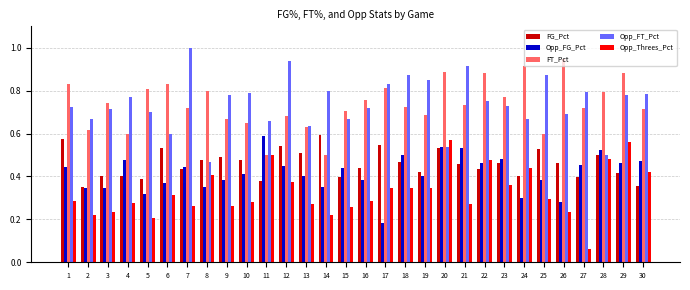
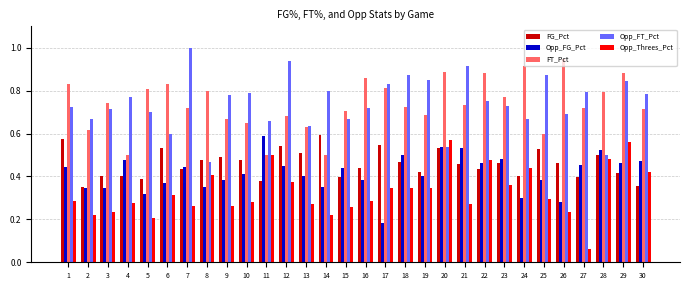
  {
    "Opp_FG_Pct": {
      "1": 0.45,
      "2": 0.34,
      "3": 0.35,
      "4": 0.48,
      "5": 0.32,
      "6": 0.37,
      "7": 0.44,
      "8": 0.35,
      "9": 0.38,
      "10": 0.41,
      "11": 0.59,
      "12": 0.45,
      "13": 0.40,
      "14": 0.35,
      "15": 0.44,
      "16": 0.38,
      "17": 0.18,
      "18": 0.50,
      "19": 0.40,
      "20": 0.54,
      "21": 0.53,
      "22": 0.46,
      "23": 0.48,
      "24": 0.30,
      "25": 0.39,
      "26": 0.28,
      "27": 0.45,
      "28": 0.53,
      "29": 0.46,
      "30": 0.47
    },
    "FT_Pct": {
      "1": 0.83,
      "2": 0.62,
      "3": 0.74,
-     "4": 0.6,
+     "4": 0.5,
      "5": 0.81,
      "6": 0.83,
      "7": 0.72,
      "8": 0.80,
      "9": 0.67,
      "10": 0.65,
      "11": 0.50,
      "12": 0.68,
      "13": 0.63,
      "14": 0.50,
      "15": 0.70,
-     "16": 0.76,
+     "16": 0.86,
      "17": 0.81,
      "18": 0.73,
      "19": 0.69,
      "20": 0.89,
      "21": 0.73,
      "22": 0.88,
      "23": 0.77,
      "25": 0.60,
      "27": 0.72,
      "28": 0.79,
      "29": 0.88,
      "30": 0.71
    },
    "Opp_FT_Pct": {
      "1": 0.72,
      "2": 0.67,
      "3": 0.71,
      "4": 0.77,
      "5": 0.70,
      "6": 0.60,
      "7": 1.00,
      "8": 0.47,
      "9": 0.78,
      "10": 0.79,
      "11": 0.66,
      "12": 0.94,
      "13": 0.64,
      "14": 0.80,
      "15": 0.67,
      "16": 0.72,
      "17": 0.83,
      "18": 0.88,
      "19": 0.85,
      "20": 0.54,
      "21": 0.91,
      "22": 0.75,
      "23": 0.73,
      "24": 0.67,
      "25": 0.88,
      "26": 0.69,
      "27": 0.79,
      "28": 0.50,
-     "29": 0.78,
+     "29": 0.85,
      "30": 0.78
    }
  }
